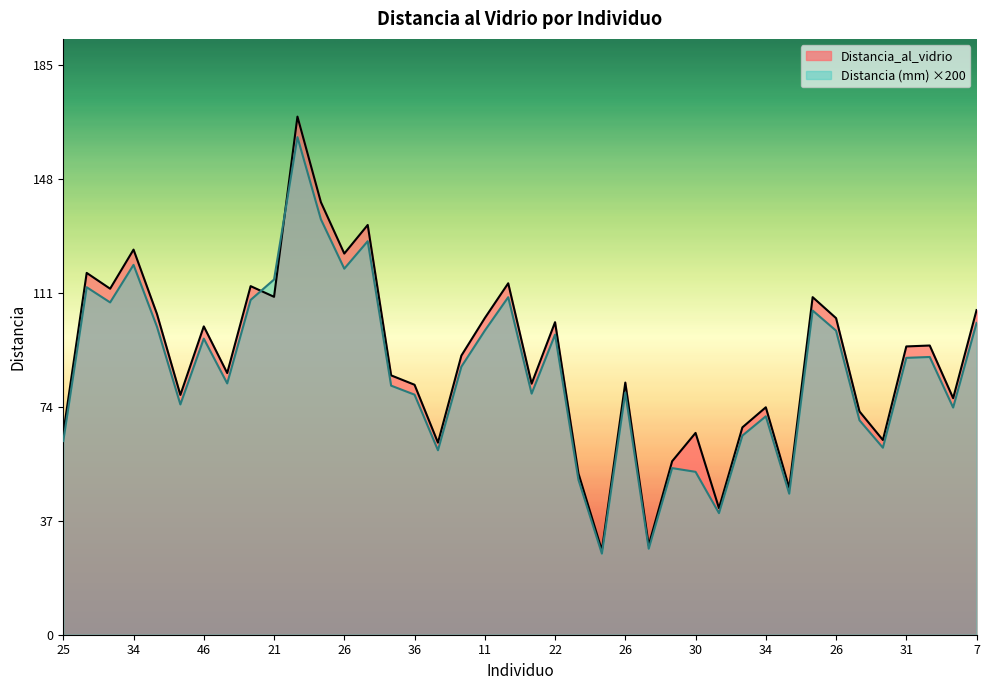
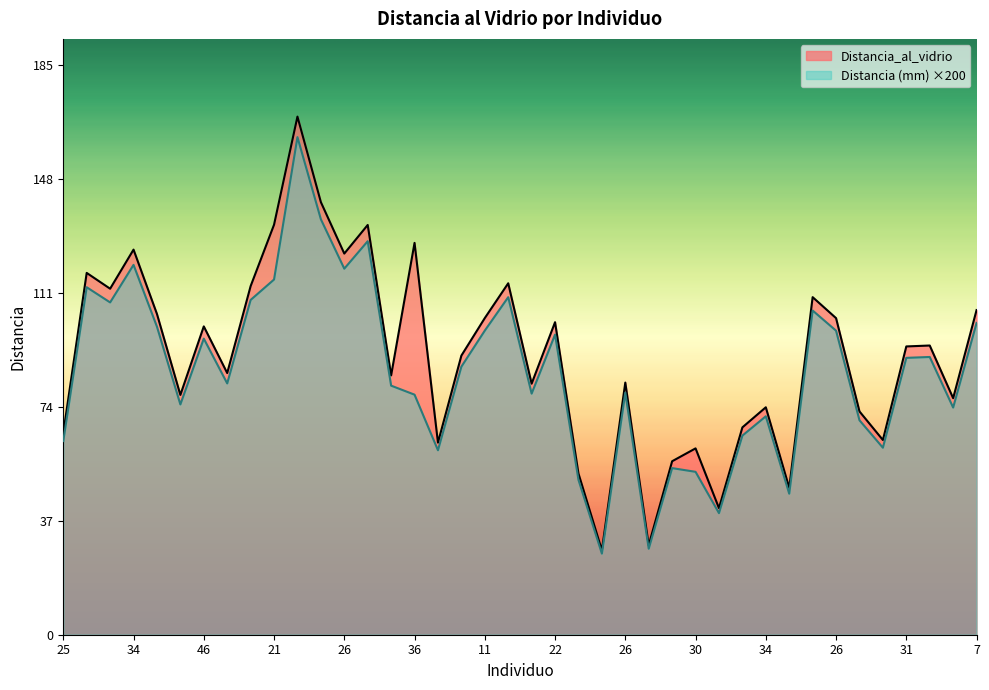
  {
    "Distancia_al_vidrio": {
      "46": 100,
-     "21": 110,
-     "36": 81,
-     "30": 66
+     "21": 134,
+     "36": 128,
+     "30": 61
    },
    "Distancia (mm) ×200": {
      "46": 96,
      "21": 116,
      "36": 78,
      "30": 53
    }
  }
